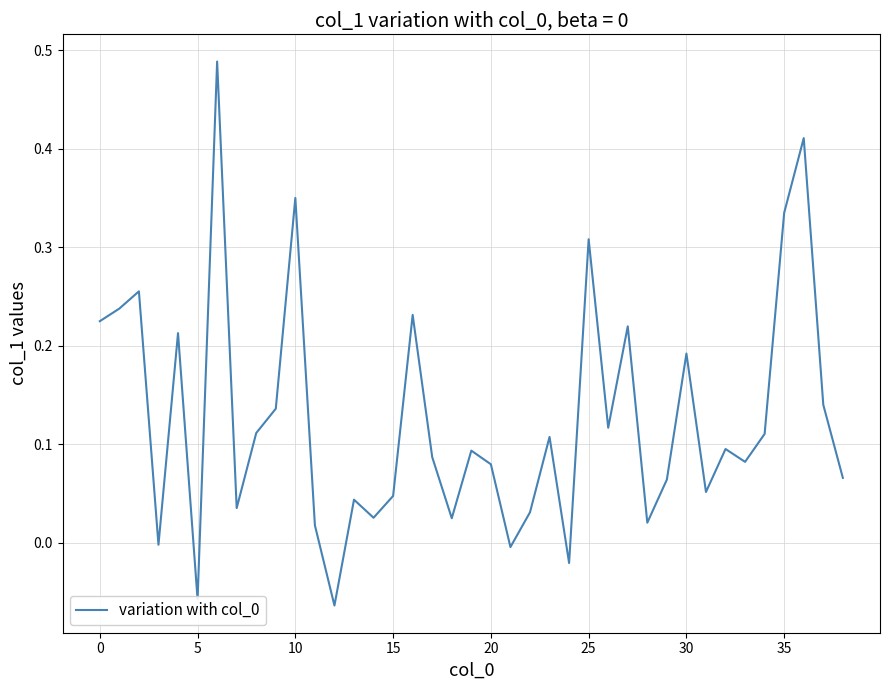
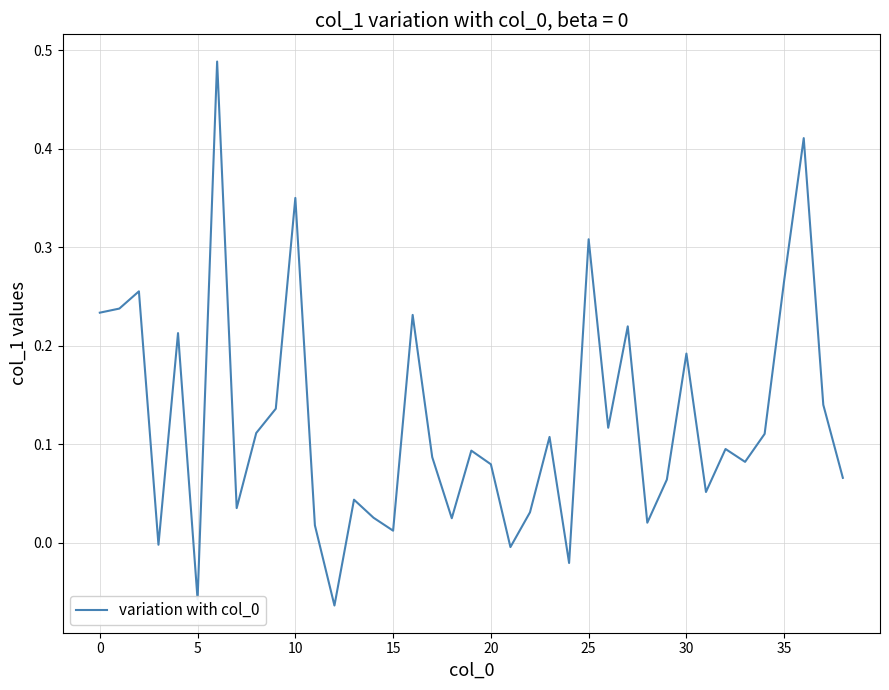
  {
-   "0": 0.22,
+   "0": 0.23,
    "10": 0.35,
-   "15": 0.05,
+   "15": 0.01,
    "20": 0.08,
    "25": 0.31,
    "30": 0.19,
-   "35": 0.34
+   "35": 0.27
  }
